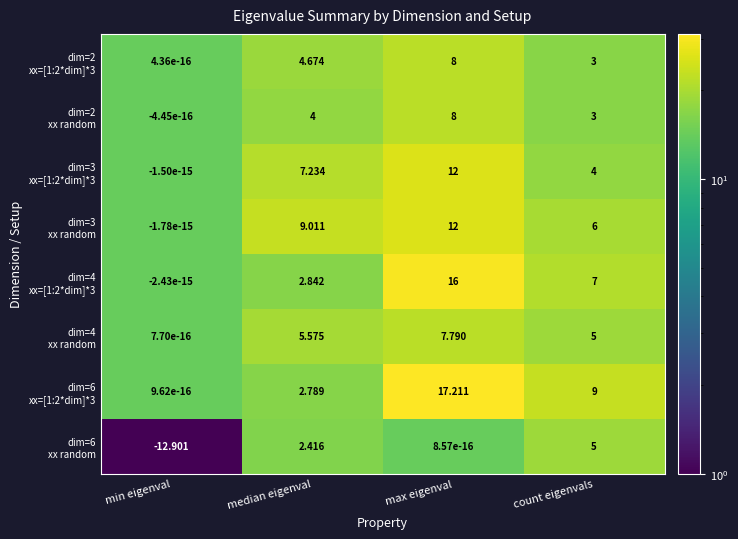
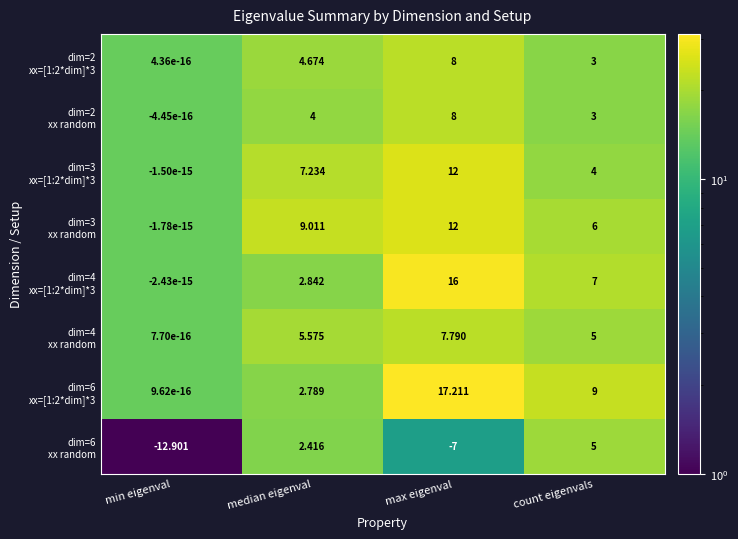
  {
    "dim=2 xx=[1:2*dim]*3": {
      "min eigenval": "4.36e-16",
      "median eigenval": "4.674",
      "max eigenval": "8",
      "count eigenvals": "3"
    },
    "dim=2 xx random": {
      "min eigenval": "-4.45e-16",
      "median eigenval": "4",
      "max eigenval": "8",
      "count eigenvals": "3"
    },
    "dim=3 xx=[1:2*dim]*3": {
      "min eigenval": "-1.50e-15",
      "median eigenval": "7.234",
      "max eigenval": "12",
      "count eigenvals": "4"
    },
    "dim=3 xx random": {
      "min eigenval": "-1.78e-15",
      "median eigenval": "9.011",
      "max eigenval": "12",
      "count eigenvals": "6"
    },
    "dim=4 xx=[1:2*dim]*3": {
      "min eigenval": "-2.43e-15",
      "median eigenval": "2.842",
      "max eigenval": "16",
      "count eigenvals": "7"
    },
    "dim=4 xx random": {
      "min eigenval": "7.70e-16",
      "median eigenval": "5.575",
      "max eigenval": "7.790",
      "count eigenvals": "5"
    },
    "dim=6 xx=[1:2*dim]*3": {
      "min eigenval": "9.62e-16",
      "median eigenval": "2.789",
      "max eigenval": "17.211",
      "count eigenvals": "9"
    },
    "dim=6 xx random": {
      "min eigenval": "-12.901",
      "median eigenval": "2.416",
-     "max eigenval": "8.57e-16",
+     "max eigenval": "-7",
      "count eigenvals": "5"
    }
  }
